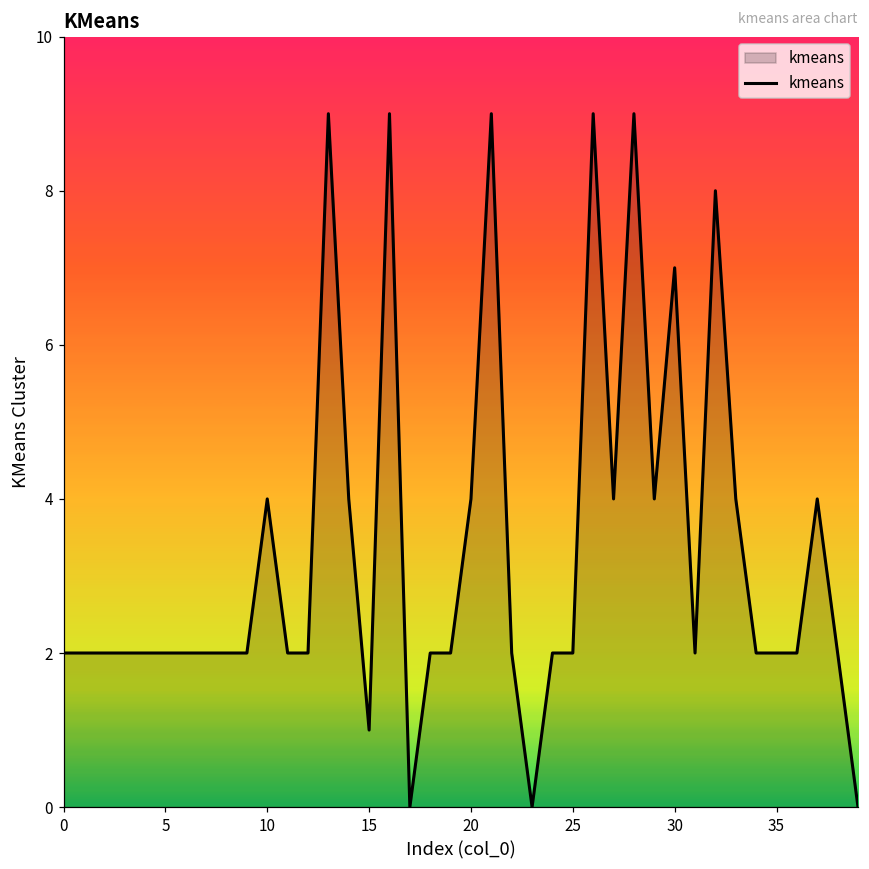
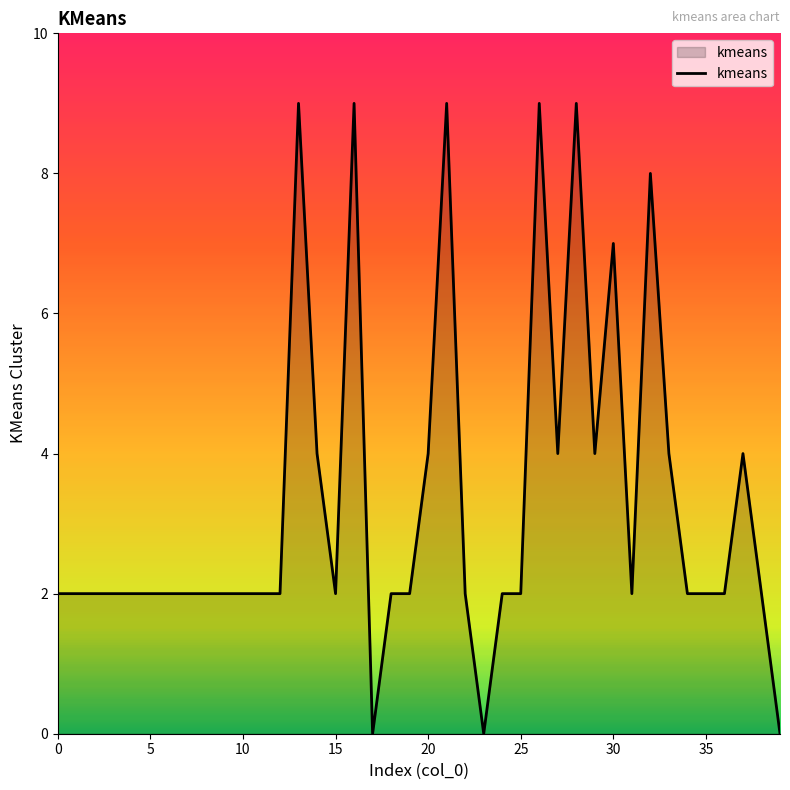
  {
    "0": 2,
    "5": 2,
-   "10": 4,
-   "15": 1,
+   "10": 2,
+   "15": 2,
    "20": 4,
    "25": 2,
    "30": 7,
    "35": 2
  }
